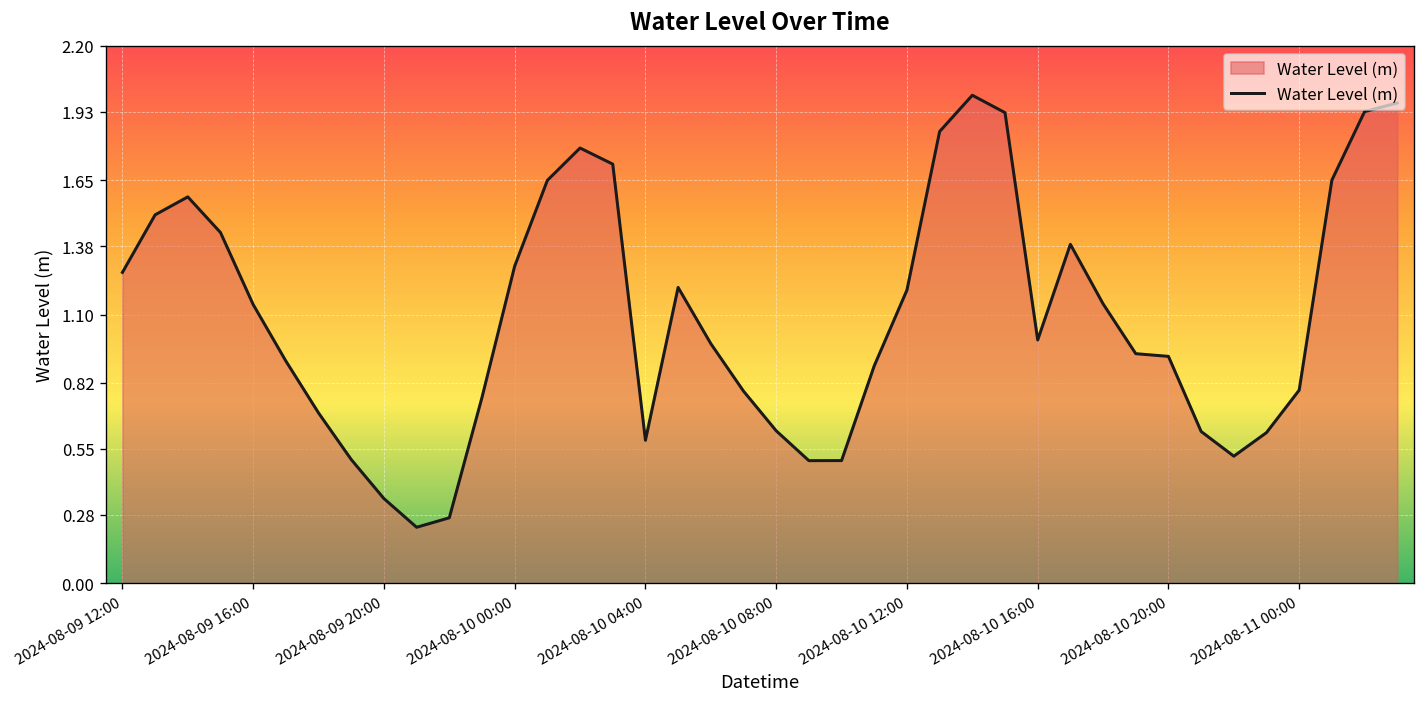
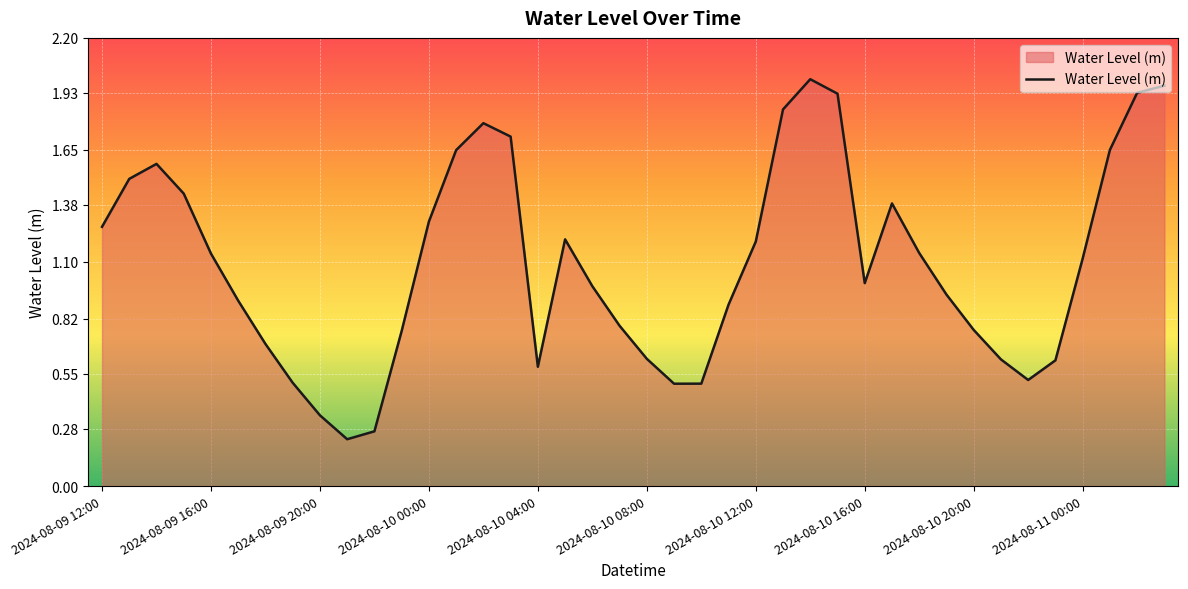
  {
    "2024-08-09 12:00": 1.27,
    "2024-08-09 16:00": 1.14,
    "2024-08-09 20:00": 0.35,
    "2024-08-10 00:00": 1.30,
    "2024-08-10 04:00": 0.59,
    "2024-08-10 08:00": 0.62,
    "2024-08-10 12:00": 1.20,
    "2024-08-10 16:00": 1.00,
-   "2024-08-10 20:00": 0.93,
-   "2024-08-11 00:00": 0.79
+   "2024-08-10 20:00": 0.77,
+   "2024-08-11 00:00": 1.12
  }
